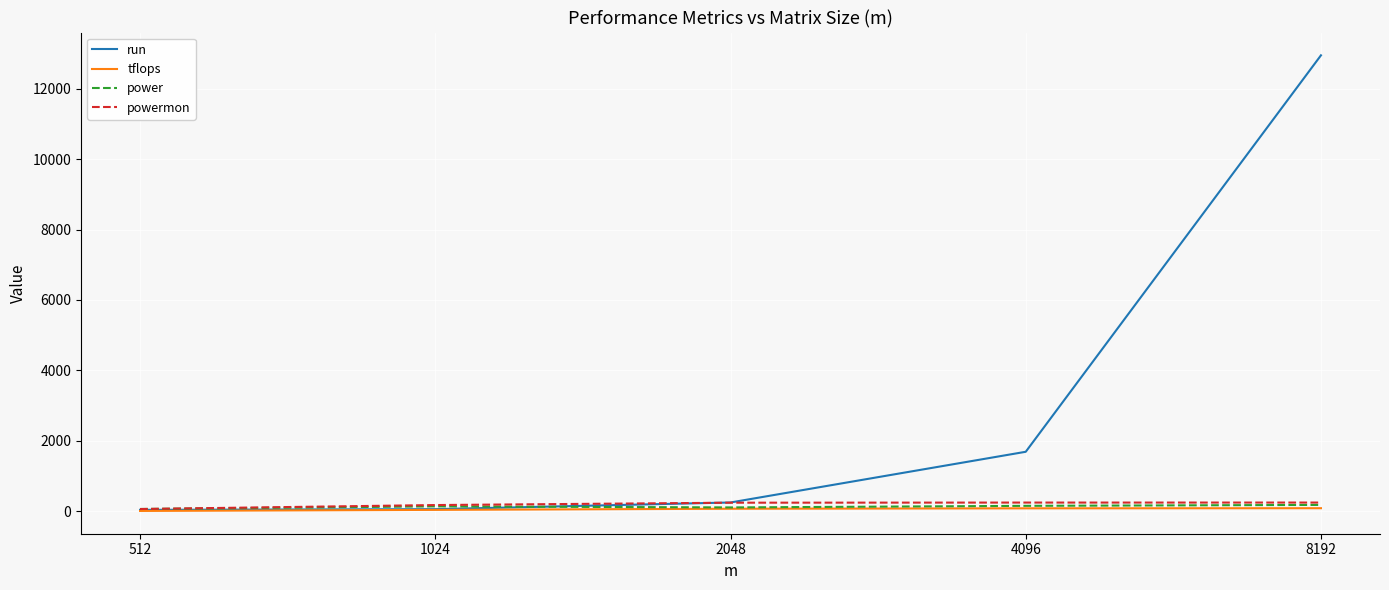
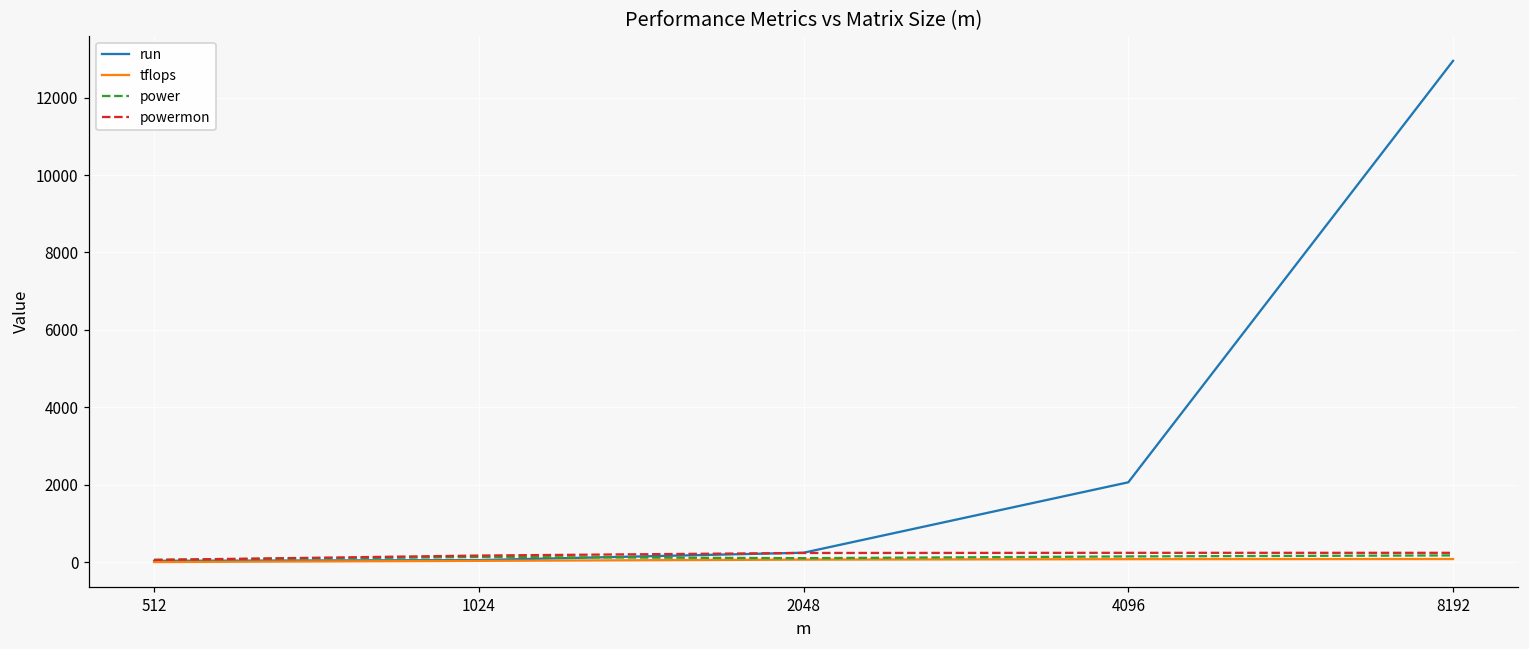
  {
    "run": {
-     "4096": 1700,
+     "4096": 2100,
      "8192": 12900
    },
    "tflops": {
      "8192": 100
    },
    "powermon": {
      "4096": 200
    }
  }
